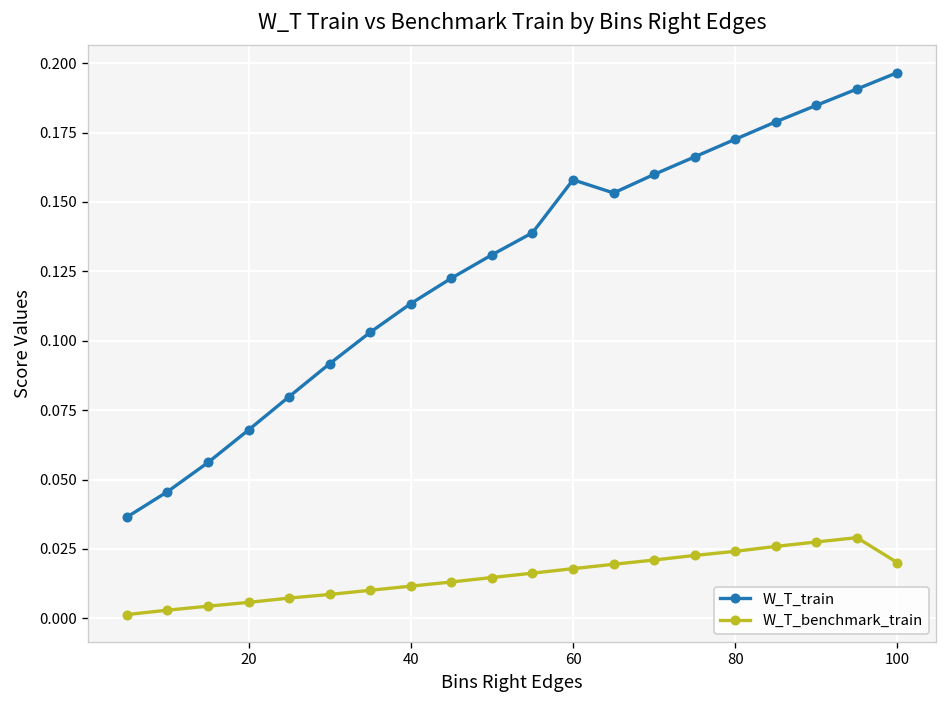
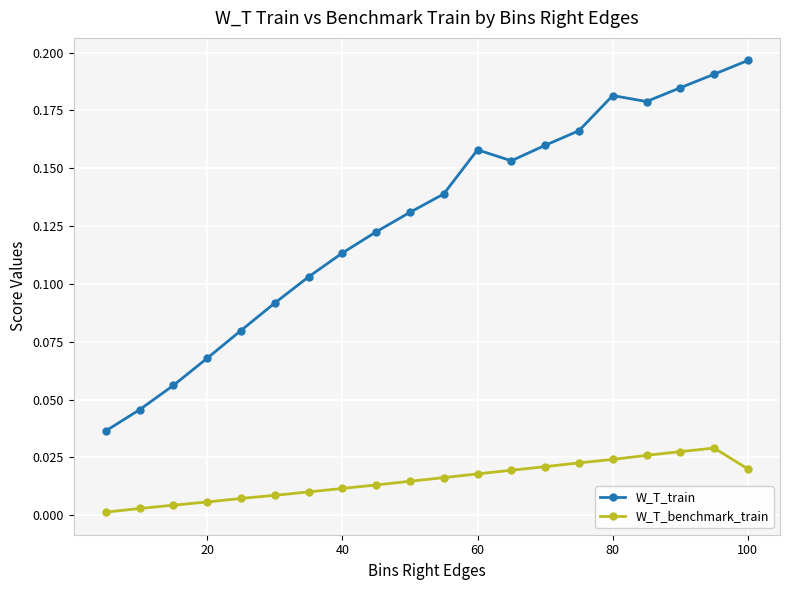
  {
    "W_T_train": {
      "20": 0.068,
      "40": 0.113,
      "60": 0.158,
-     "80": 0.173,
+     "80": 0.181,
      "100": 0.197
    },
    "W_T_benchmark_train": {
      "20": 0.006,
      "40": 0.012,
      "60": 0.018,
      "80": 0.024,
      "100": 0.020
    }
  }
